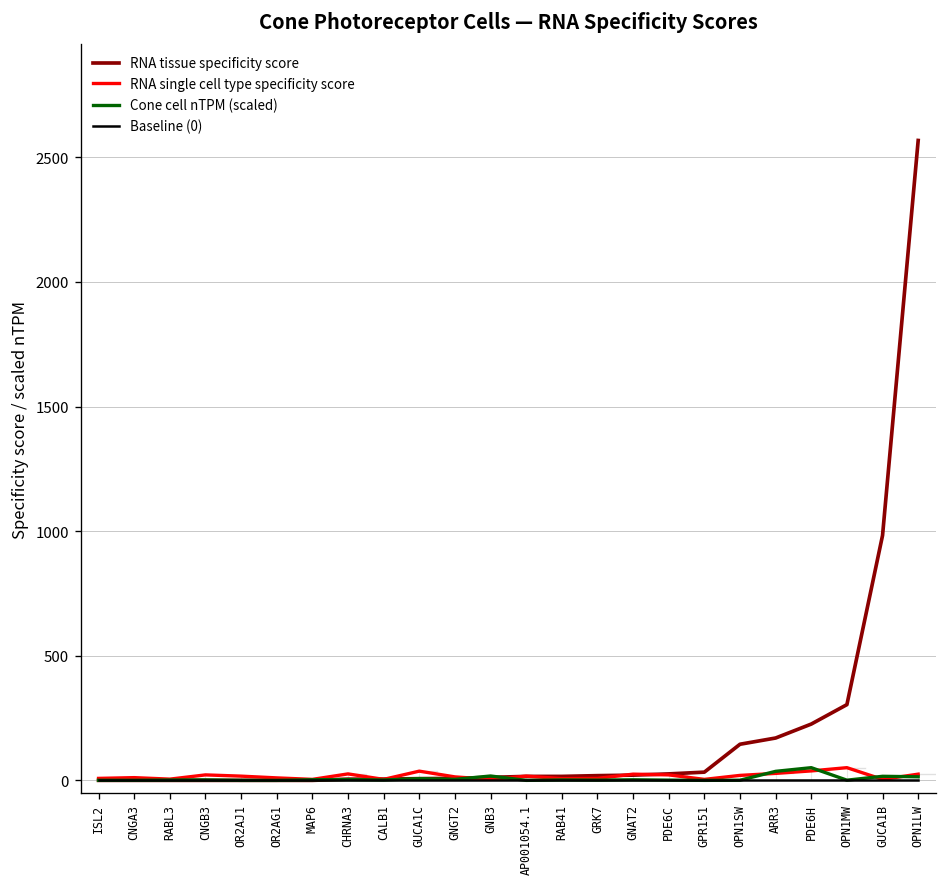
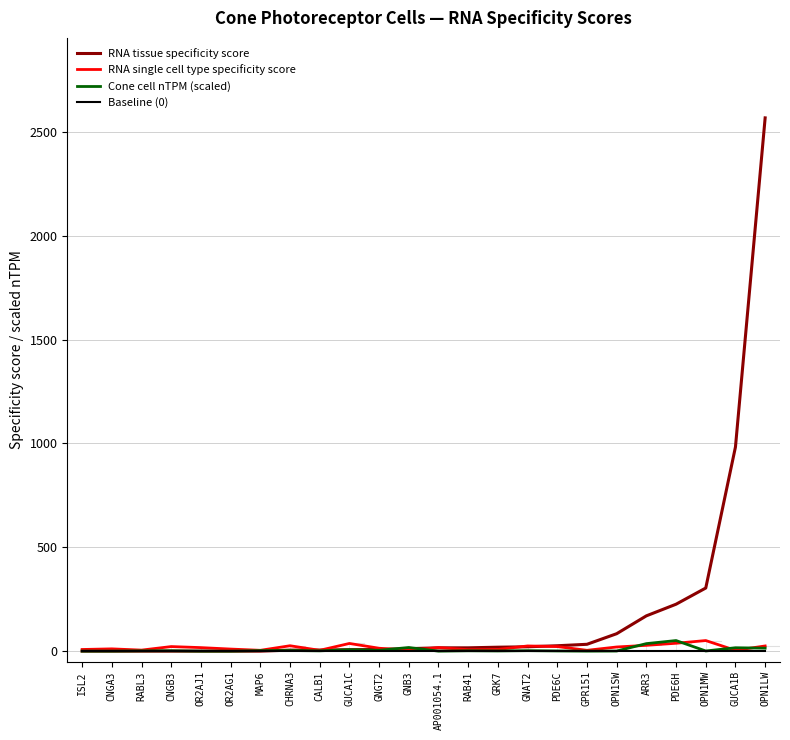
  {
    "RNA tissue specificity score": {
      "GPR151": 30,
-     "OPN1SW": 150,
+     "OPN1SW": 80,
      "ARR3": 170,
      "PDE6H": 230,
      "OPN1MW": 300,
      "GUCA1B": 980,
      "OPN1LW": 2570
    },
    "Cone cell nTPM (scaled)": {
      "PDE6H": 50,
      "GUCA1B": 20
    }
  }
